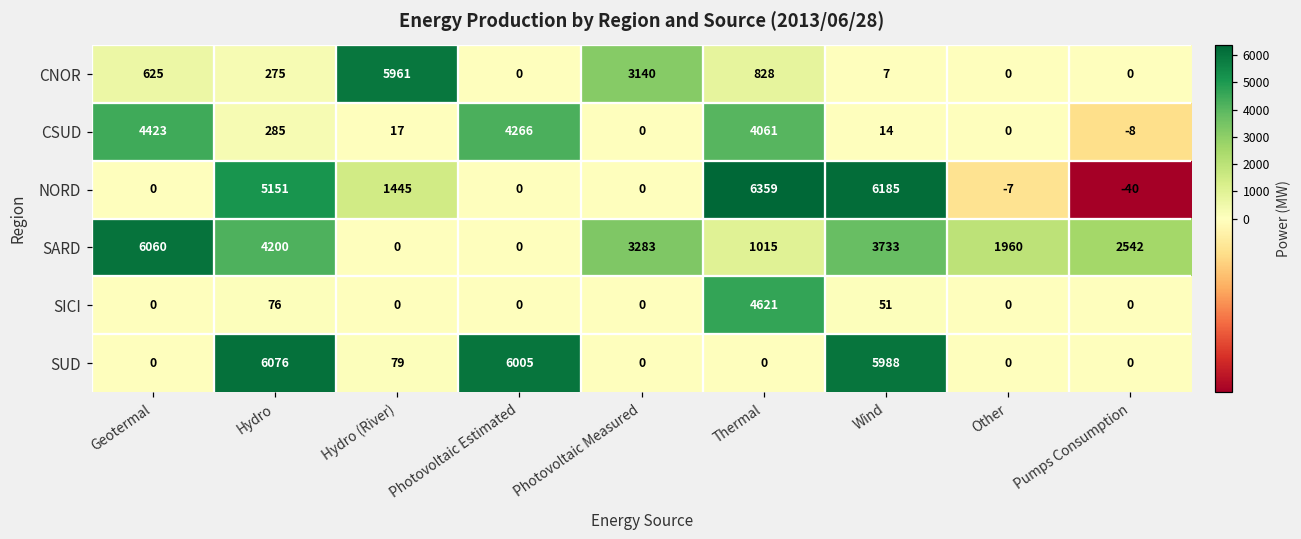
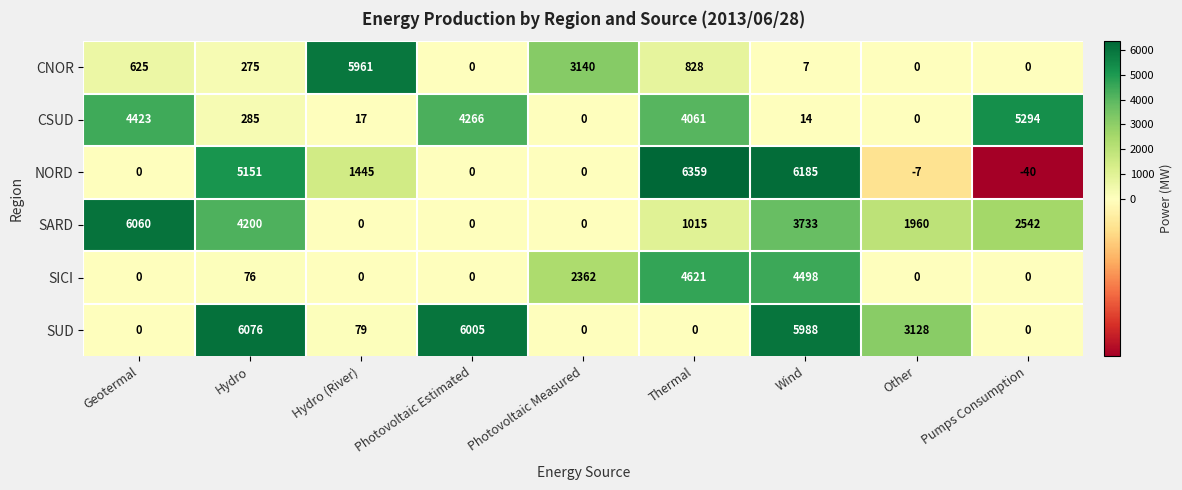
  {
    "CNOR": {
      "Geotermal": 625,
      "Hydro": 275,
      "Hydro (River)": 5961,
      "Photovoltaic Estimated": 0,
      "Photovoltaic Measured": 3140,
      "Thermal": 828,
      "Wind": 7,
      "Other": 0,
      "Pumps Consumption": 0
    },
    "CSUD": {
      "Geotermal": 4423,
      "Hydro": 285,
      "Hydro (River)": 17,
      "Photovoltaic Estimated": 4266,
      "Photovoltaic Measured": 0,
      "Thermal": 4061,
      "Wind": 14,
      "Other": 0,
-     "Pumps Consumption": -8
+     "Pumps Consumption": 5294
    },
    "NORD": {
      "Geotermal": 0,
      "Hydro": 5151,
      "Hydro (River)": 1445,
      "Photovoltaic Estimated": 0,
      "Photovoltaic Measured": 0,
      "Thermal": 6359,
      "Wind": 6185,
      "Other": -7,
      "Pumps Consumption": -40
    },
    "SARD": {
      "Geotermal": 6060,
      "Hydro": 4200,
      "Hydro (River)": 0,
      "Photovoltaic Estimated": 0,
-     "Photovoltaic Measured": 3283,
+     "Photovoltaic Measured": 0,
      "Thermal": 1015,
      "Wind": 3733,
      "Other": 1960,
      "Pumps Consumption": 2542
    },
    "SICI": {
      "Geotermal": 0,
      "Hydro": 76,
      "Hydro (River)": 0,
      "Photovoltaic Estimated": 0,
-     "Photovoltaic Measured": 0,
+     "Photovoltaic Measured": 2362,
      "Thermal": 4621,
-     "Wind": 51,
+     "Wind": 4498,
      "Other": 0,
      "Pumps Consumption": 0
    },
    "SUD": {
      "Geotermal": 0,
      "Hydro": 6076,
      "Hydro (River)": 79,
      "Photovoltaic Estimated": 6005,
      "Photovoltaic Measured": 0,
      "Thermal": 0,
      "Wind": 5988,
-     "Other": 0,
+     "Other": 3128,
      "Pumps Consumption": 0
    }
  }
